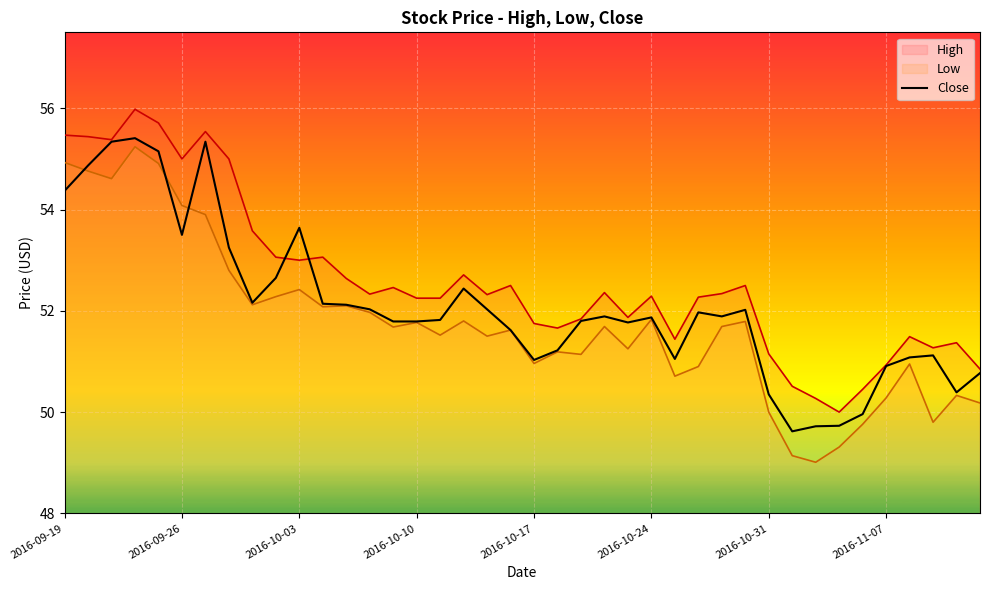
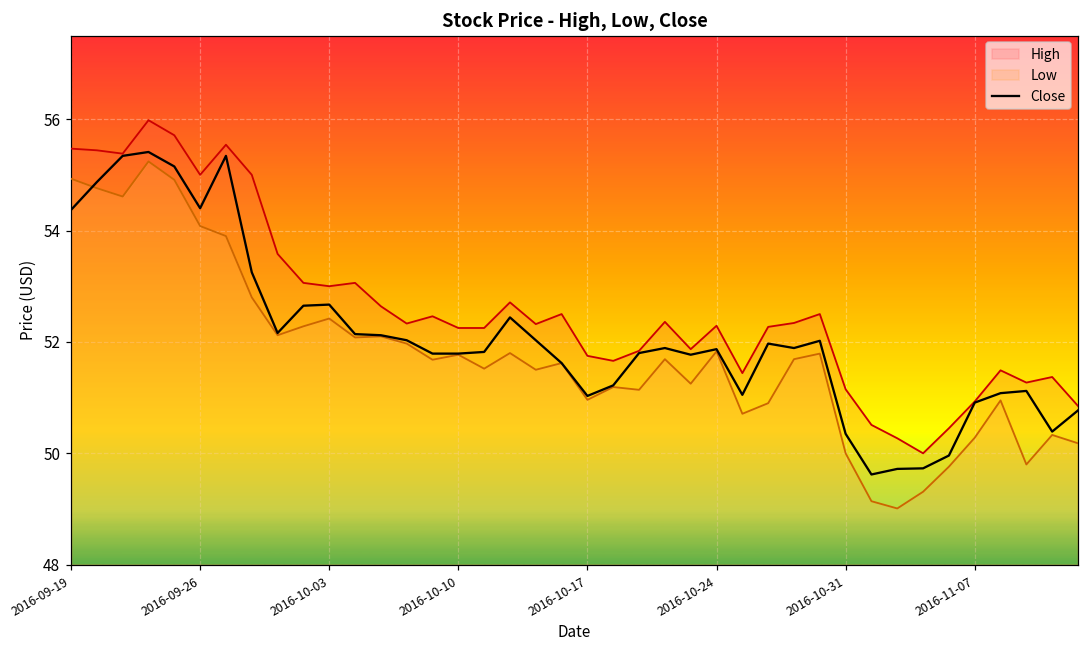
  {
    "Close": {
      "2016-09-19": 54.4,
-     "2016-09-26": 53.5,
-     "2016-10-03": 53.6,
+     "2016-09-26": 54.4,
+     "2016-10-03": 52.7,
      "2016-10-17": 51.0,
      "2016-10-31": 50.4
    }
  }
